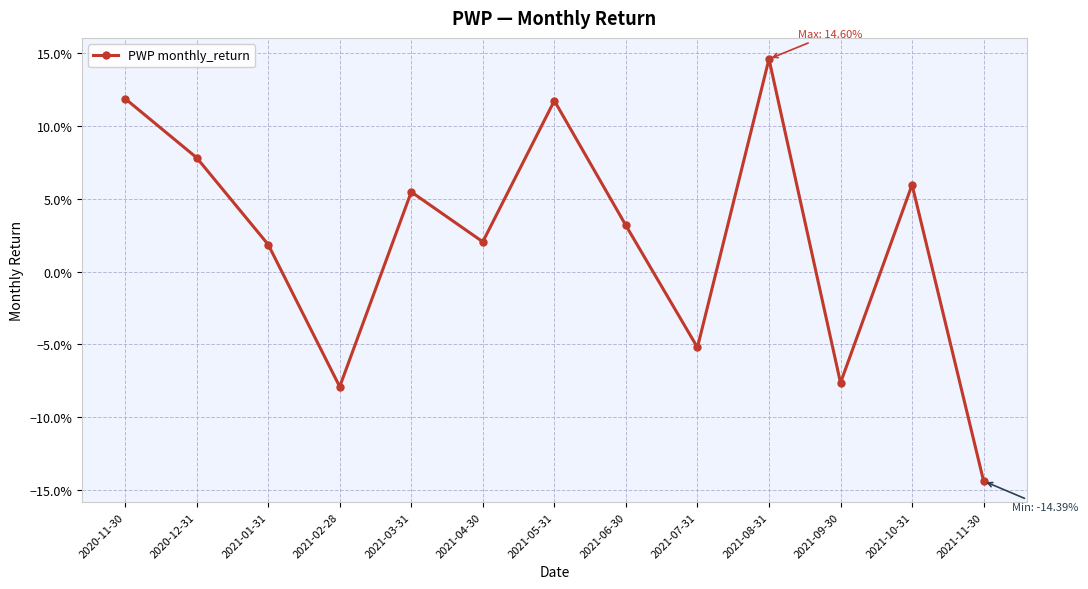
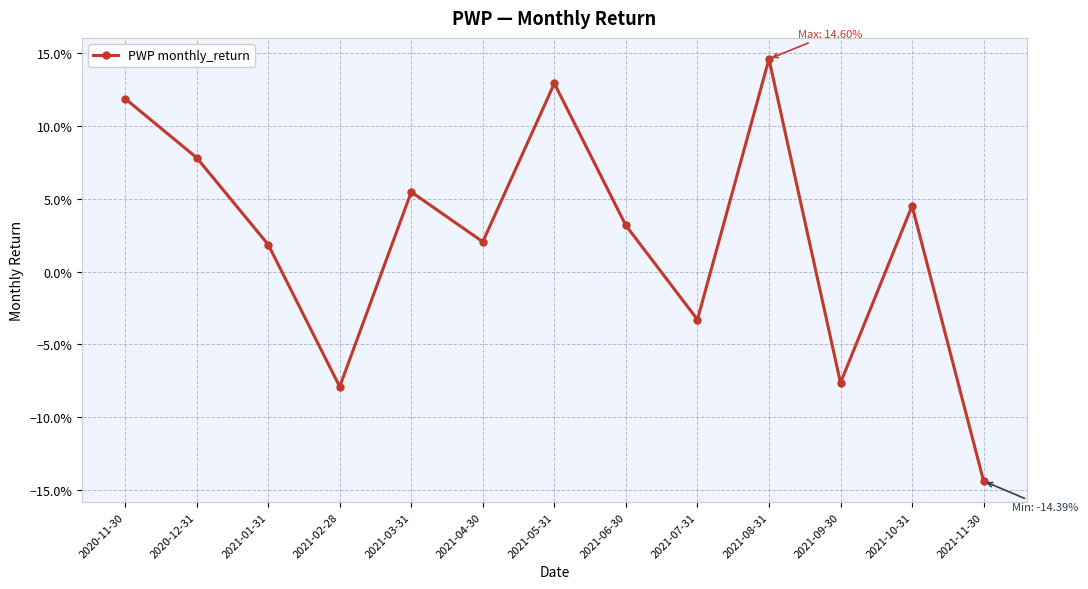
  {
    "2020-11-30": "11.9%",
    "2020-12-31": "7.8%",
    "2021-01-31": "1.9%",
    "2021-02-28": "-7.9%",
    "2021-03-31": "5.5%",
    "2021-04-30": "2.0%",
-   "2021-05-31": "11.7%",
+   "2021-05-31": "12.9%",
    "2021-06-30": "3.2%",
-   "2021-07-31": "-5.2%",
+   "2021-07-31": "-3.3%",
    "2021-09-30": "-7.6%",
-   "2021-10-31": "6.0%"
+   "2021-10-31": "4.5%"
  }
